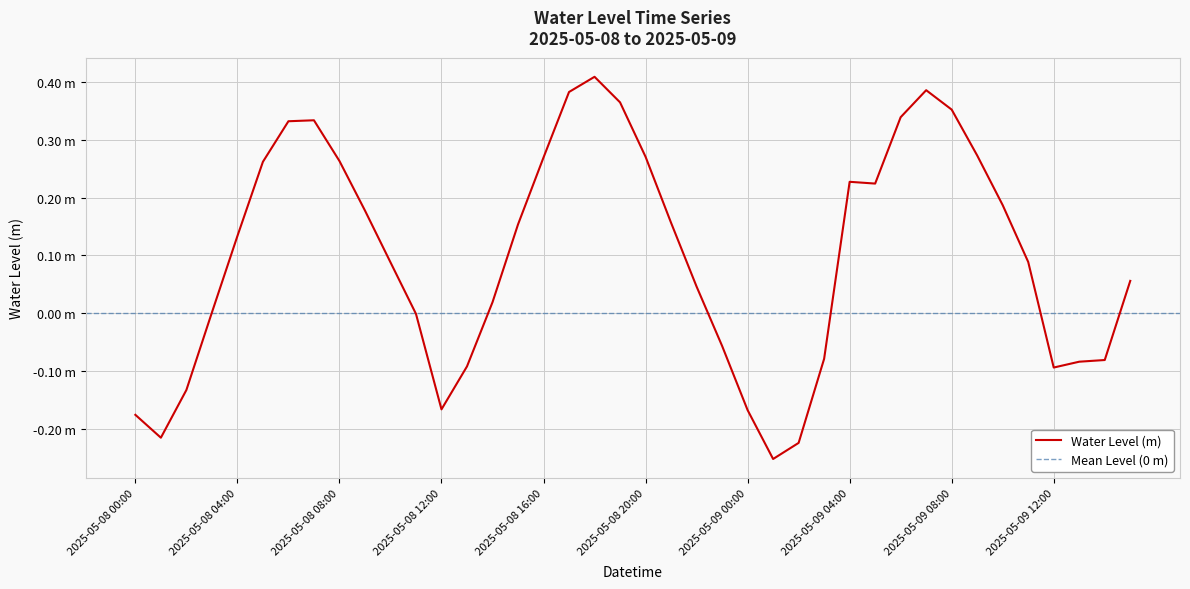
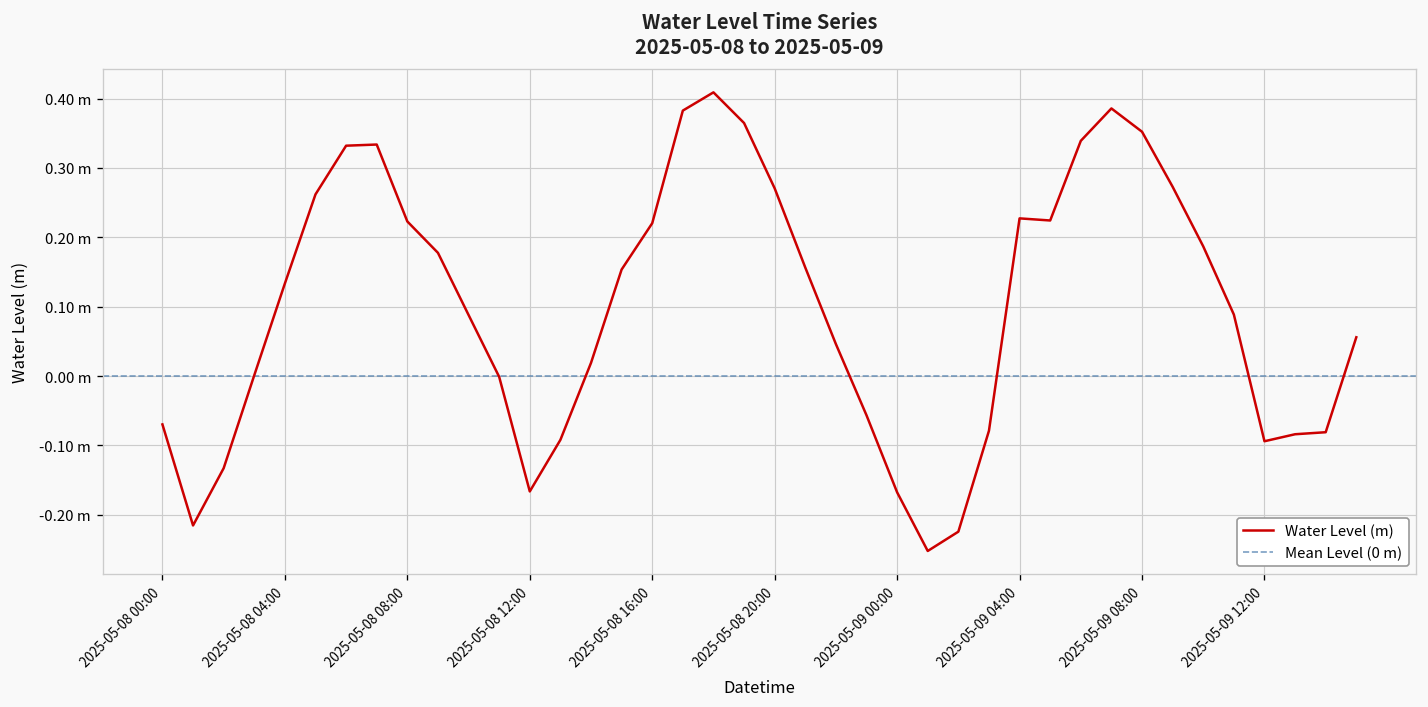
  {
-   "2025-05-08 00:00": "-0.18 m",
+   "2025-05-08 00:00": "-0.07 m",
    "2025-05-08 04:00": "0.13 m",
-   "2025-05-08 08:00": "0.26 m",
+   "2025-05-08 08:00": "0.22 m",
    "2025-05-08 12:00": "-0.17 m",
-   "2025-05-08 16:00": "0.27 m",
+   "2025-05-08 16:00": "0.22 m",
    "2025-05-08 20:00": "0.27 m",
    "2025-05-09 00:00": "-0.17 m",
    "2025-05-09 04:00": "0.23 m",
    "2025-05-09 08:00": "0.35 m",
    "2025-05-09 12:00": "-0.09 m"
  }
